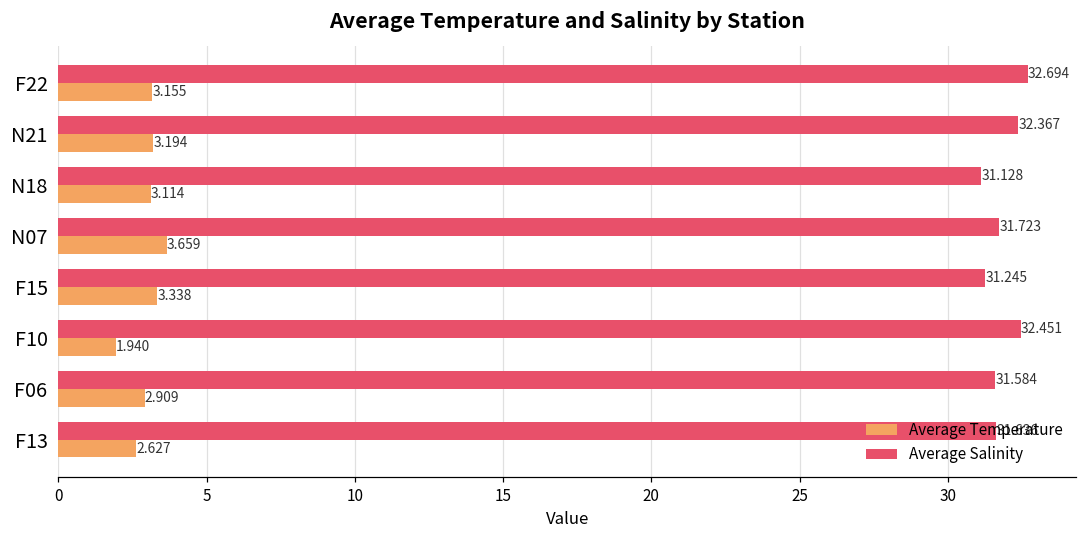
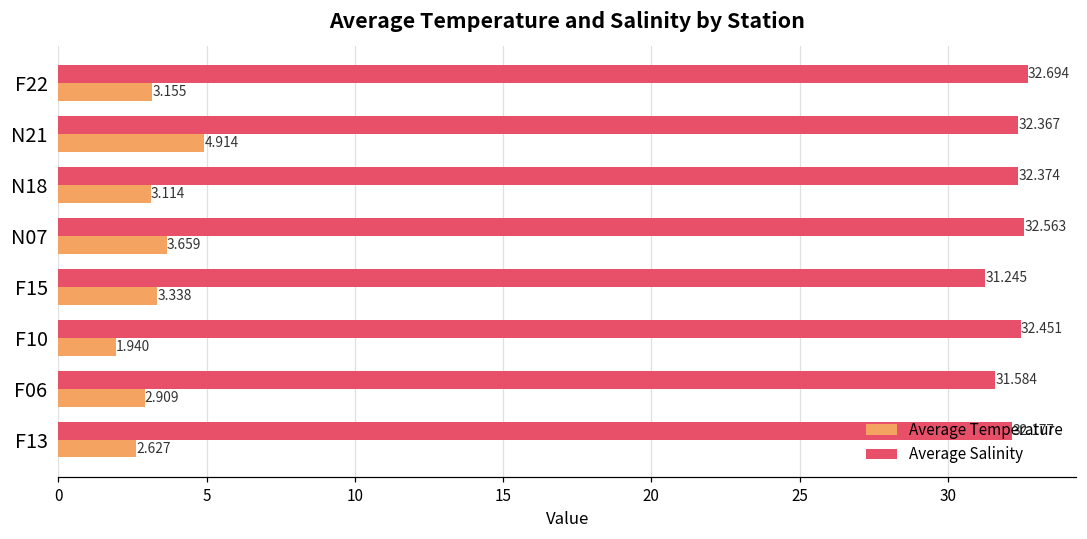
  {
    "Average Temperature": {
      "F22": 3.155,
-     "N21": 3.194,
+     "N21": 4.914,
      "N18": 3.114,
      "N07": 3.659,
      "F15": 3.338,
      "F10": 1.940,
      "F06": 2.909,
      "F13": 2.627
    },
    "Average Salinity": {
      "F22": 32.694,
      "N21": 32.367,
-     "N18": 31.128,
-     "N07": 31.723,
+     "N18": 32.374,
+     "N07": 32.563,
      "F15": 31.245,
      "F10": 32.451,
      "F06": 31.584,
-     "F13": 31.636
+     "F13": 32.177
    }
  }
